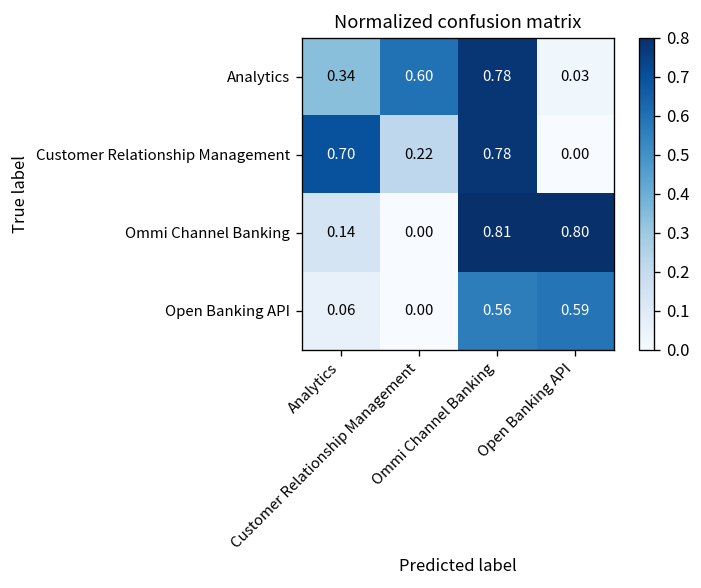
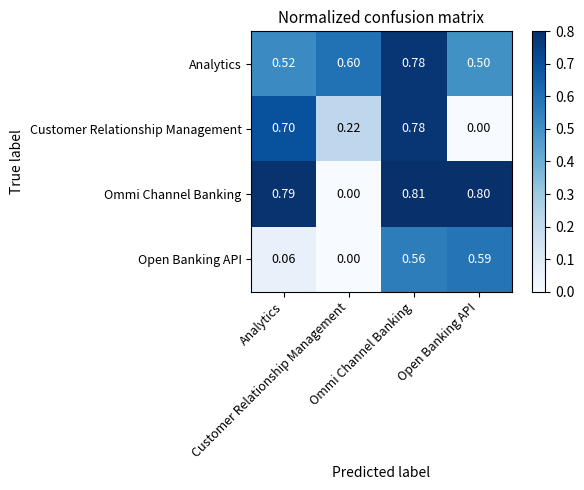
  {
    "Analytics": {
-     "Analytics": 0.34,
+     "Analytics": 0.52,
      "Customer Relationship Management": 0.60,
      "Ommi Channel Banking": 0.78,
-     "Open Banking API": 0.03
+     "Open Banking API": 0.50
    },
    "Customer Relationship Management": {
      "Analytics": 0.70,
      "Customer Relationship Management": 0.22,
      "Ommi Channel Banking": 0.78,
      "Open Banking API": 0.00
    },
    "Ommi Channel Banking": {
-     "Analytics": 0.14,
+     "Analytics": 0.79,
      "Customer Relationship Management": 0.00,
      "Ommi Channel Banking": 0.81,
      "Open Banking API": 0.80
    },
    "Open Banking API": {
      "Analytics": 0.06,
      "Customer Relationship Management": 0.00,
      "Ommi Channel Banking": 0.56,
      "Open Banking API": 0.59
    }
  }
